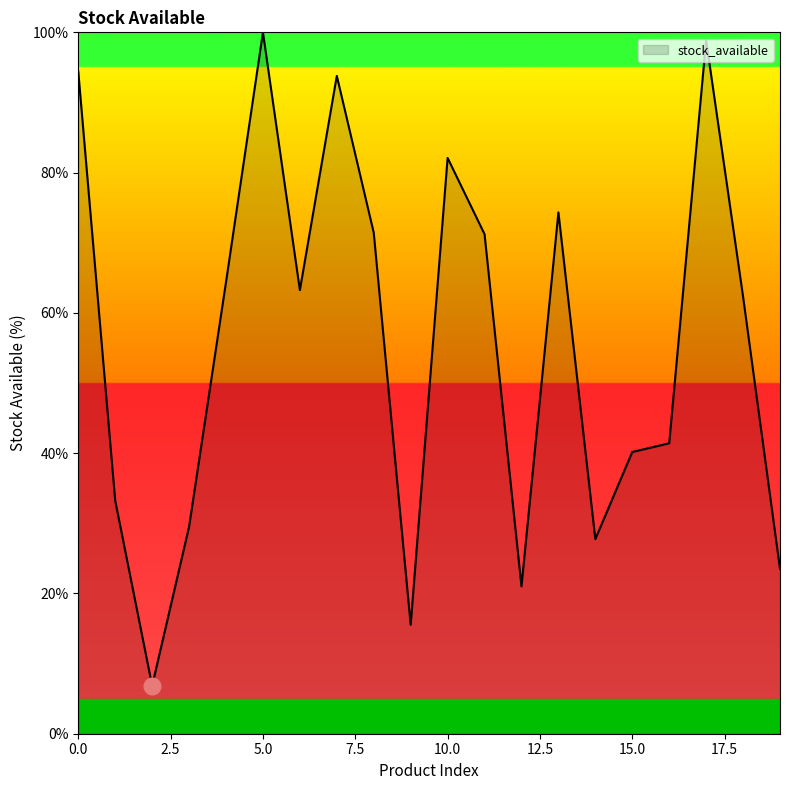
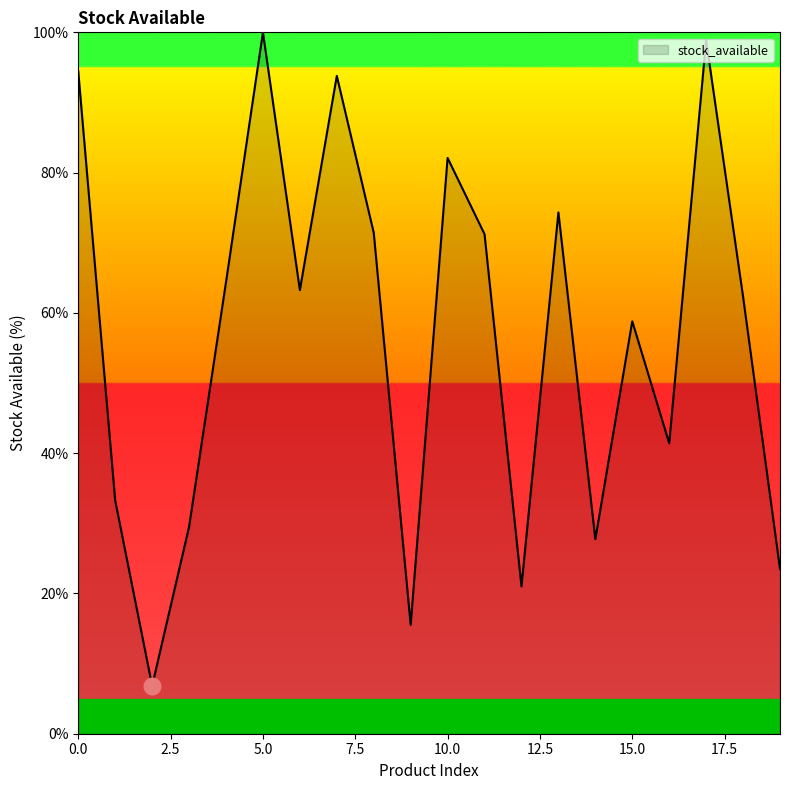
  {
    "stock_available": {
      "0.0": "94%",
      "5.0": "100%",
      "10.0": "82%",
-     "15.0": "40%"
+     "15.0": "59%"
    }
  }
